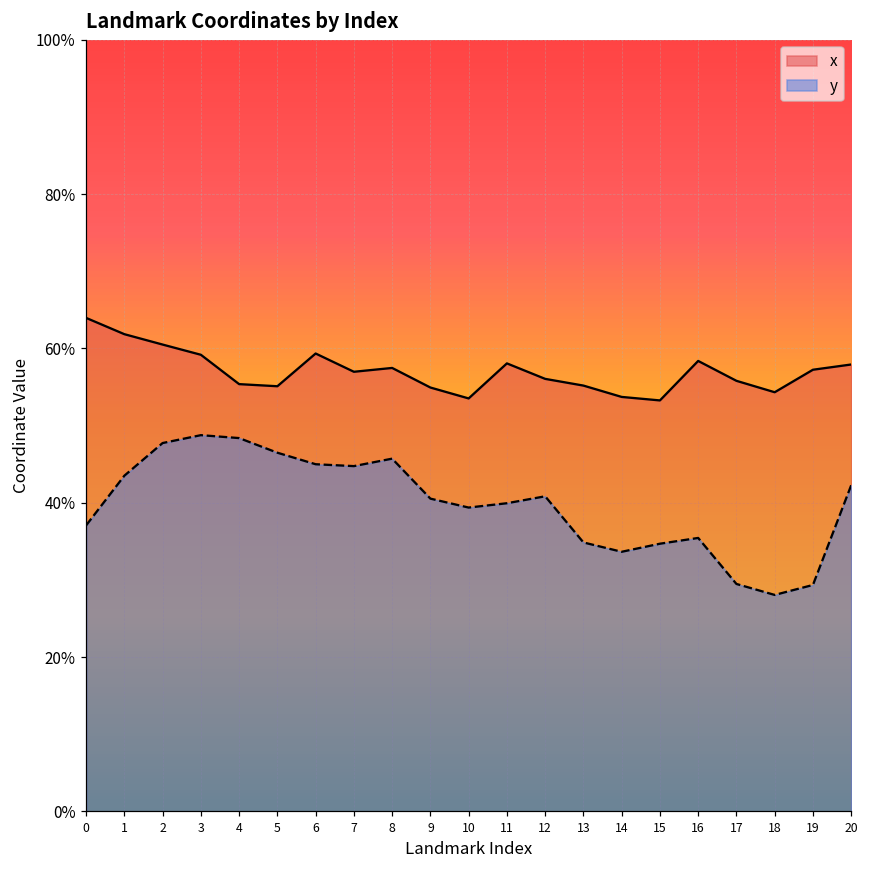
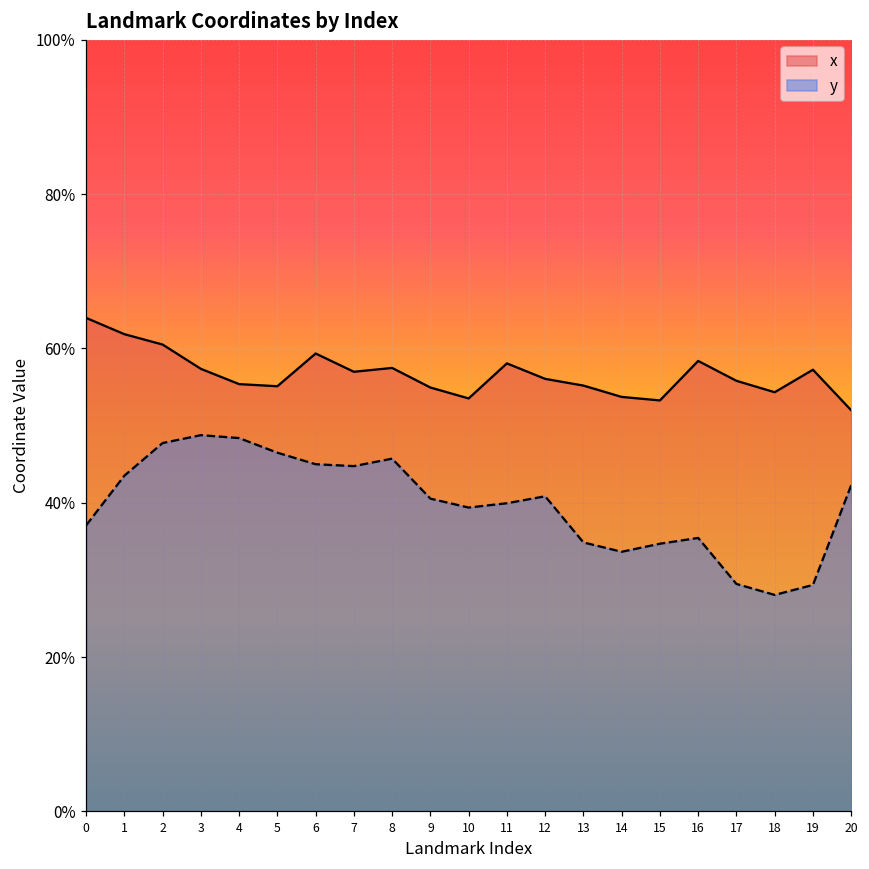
  {
    "x": {
      "0": "64%",
      "1": "62%",
      "2": "61%",
-     "3": "59%",
+     "3": "57%",
      "4": "55%",
      "5": "55%",
      "6": "59%",
      "7": "57%",
      "8": "57%",
      "9": "55%",
      "10": "54%",
      "11": "58%",
      "12": "56%",
      "13": "55%",
      "14": "54%",
      "15": "53%",
      "16": "58%",
      "17": "56%",
      "18": "54%",
      "19": "57%",
-     "20": "58%"
+     "20": "52%"
    },
    "y": {
      "0": "37%",
      "1": "44%",
      "2": "48%",
      "3": "49%",
      "4": "48%",
      "5": "46%",
      "6": "45%",
      "7": "45%",
      "8": "46%",
      "9": "41%",
      "10": "39%",
      "11": "40%",
      "12": "41%",
      "13": "35%",
      "14": "34%",
      "15": "35%",
      "16": "35%",
      "17": "29%",
      "18": "28%",
      "19": "29%",
      "20": "42%"
    }
  }
